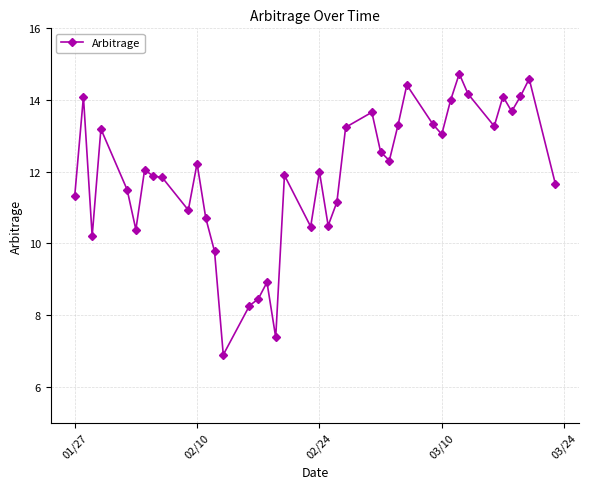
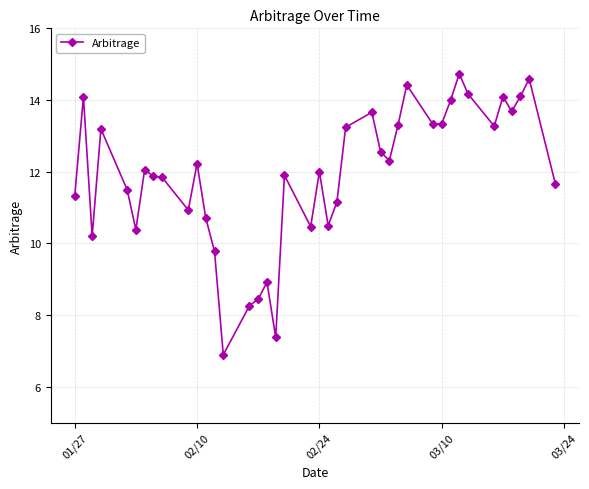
  {
    "01/27": 11.3,
    "02/10": 12.2,
    "02/24": 12.0,
-   "03/10": 13.0
+   "03/10": 13.3
  }
